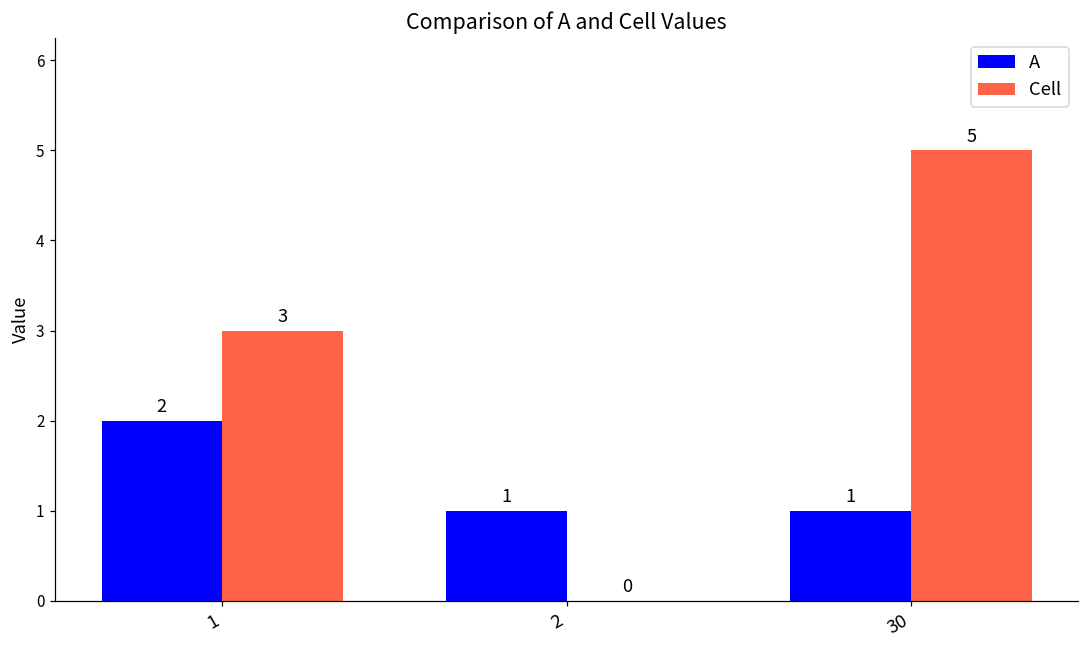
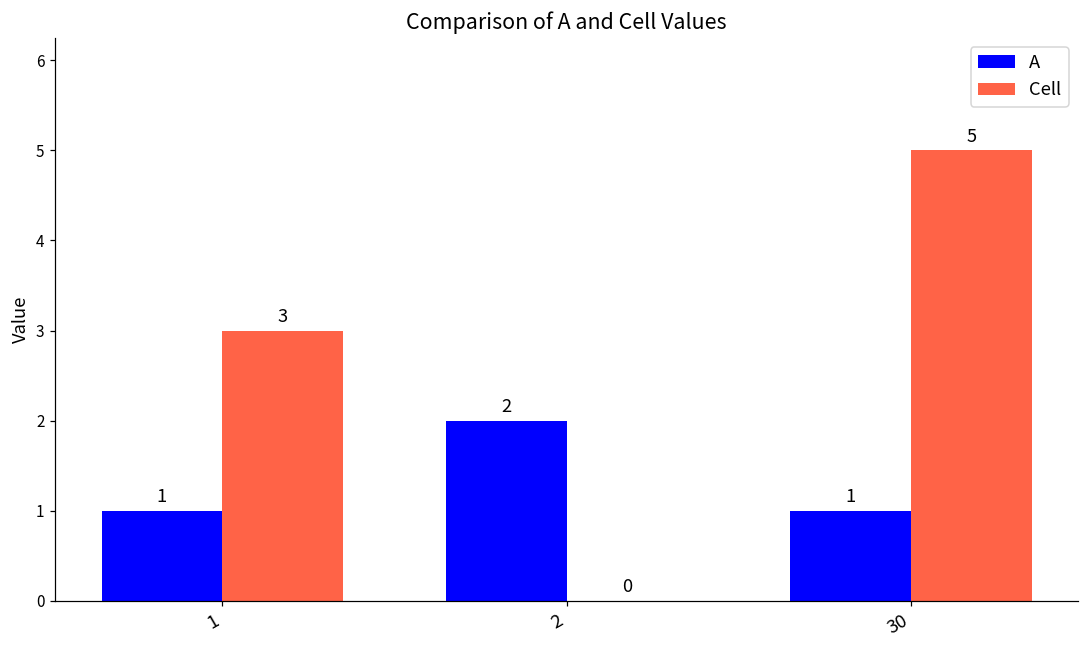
  {
    "A": {
-     "1": 2,
-     "2": 1,
+     "1": 1,
+     "2": 2,
      "30": 1
    },
    "Cell": {
      "1": 3,
      "2": 0,
      "30": 5
    }
  }
